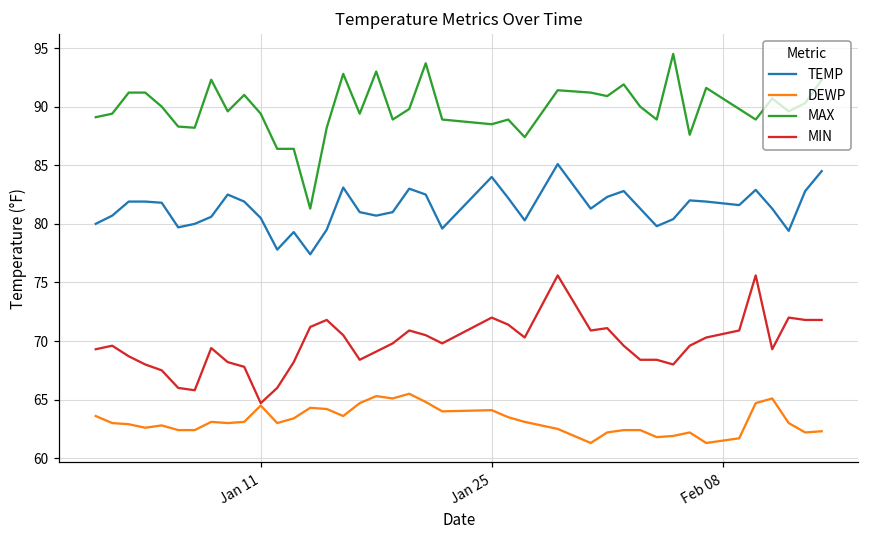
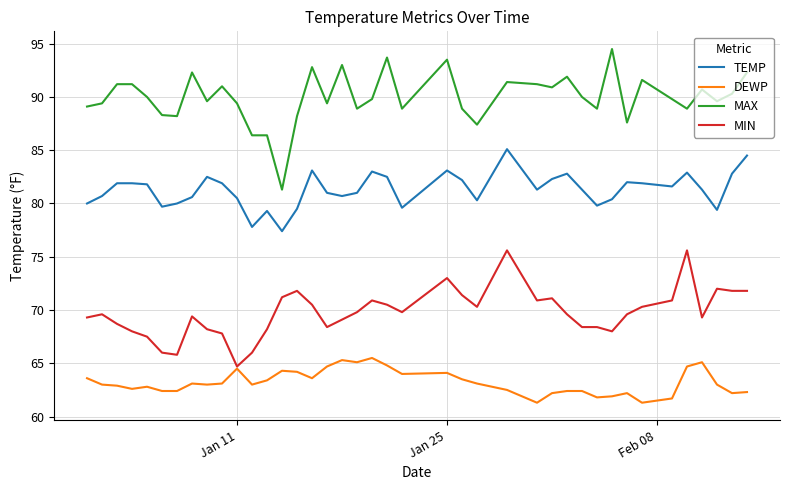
  {
    "TEMP": {
      "Jan 11": 80.5,
-     "Jan 25": 84.0
+     "Jan 25": 83.1
    },
    "DEWP": {
      "Jan 25": 64.1
    },
    "MAX": {
      "Jan 11": 89.4,
-     "Jan 25": 88.5
+     "Jan 25": 93.5
    },
    "MIN": {
-     "Jan 25": 72
+     "Jan 25": 73
    }
  }
